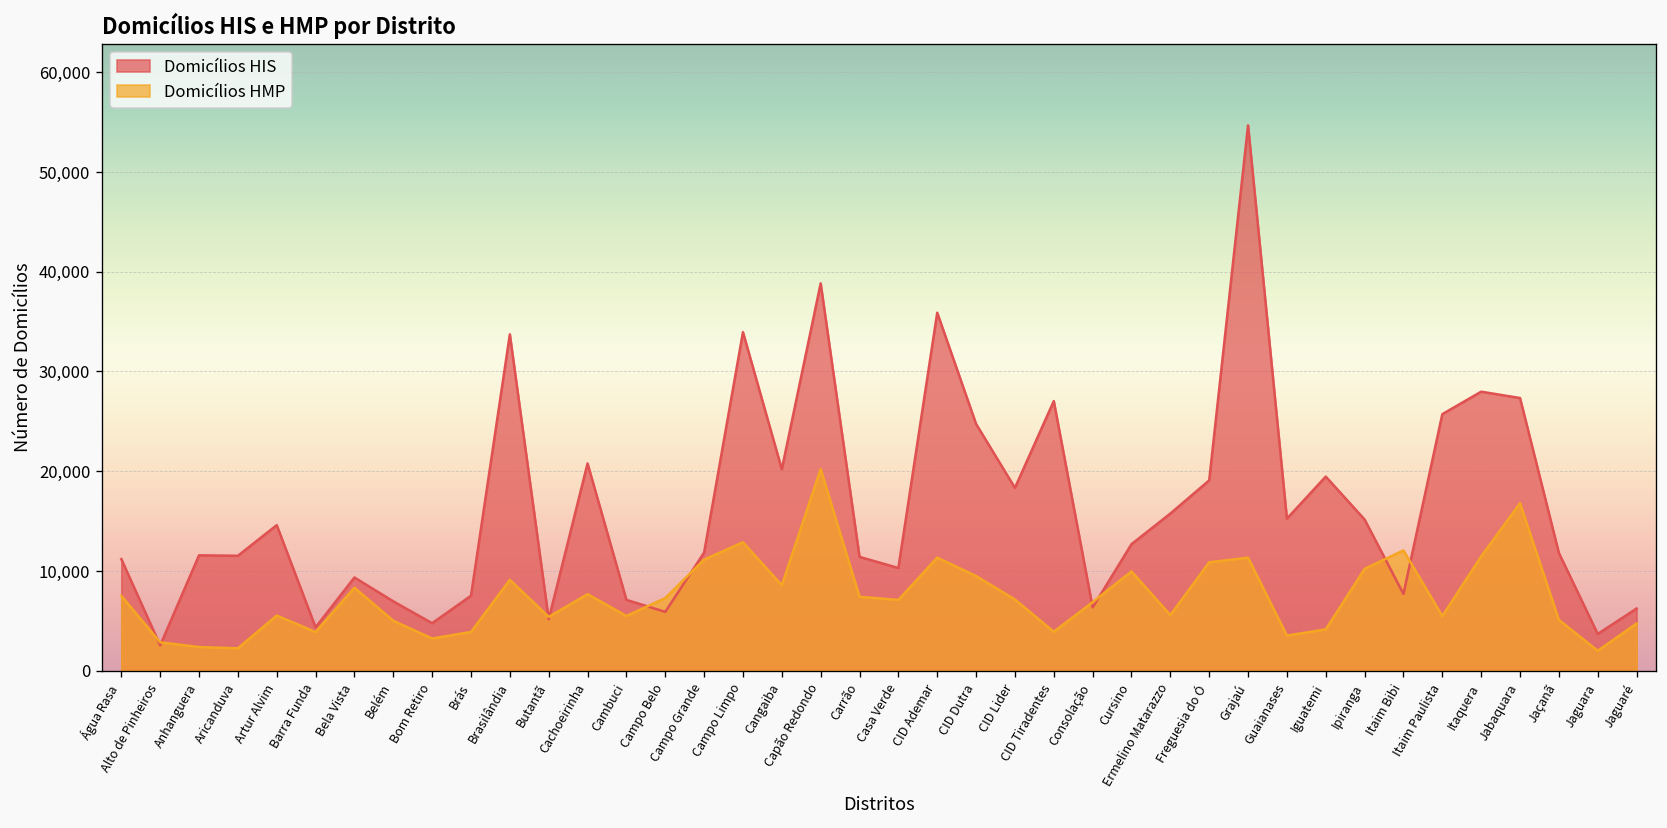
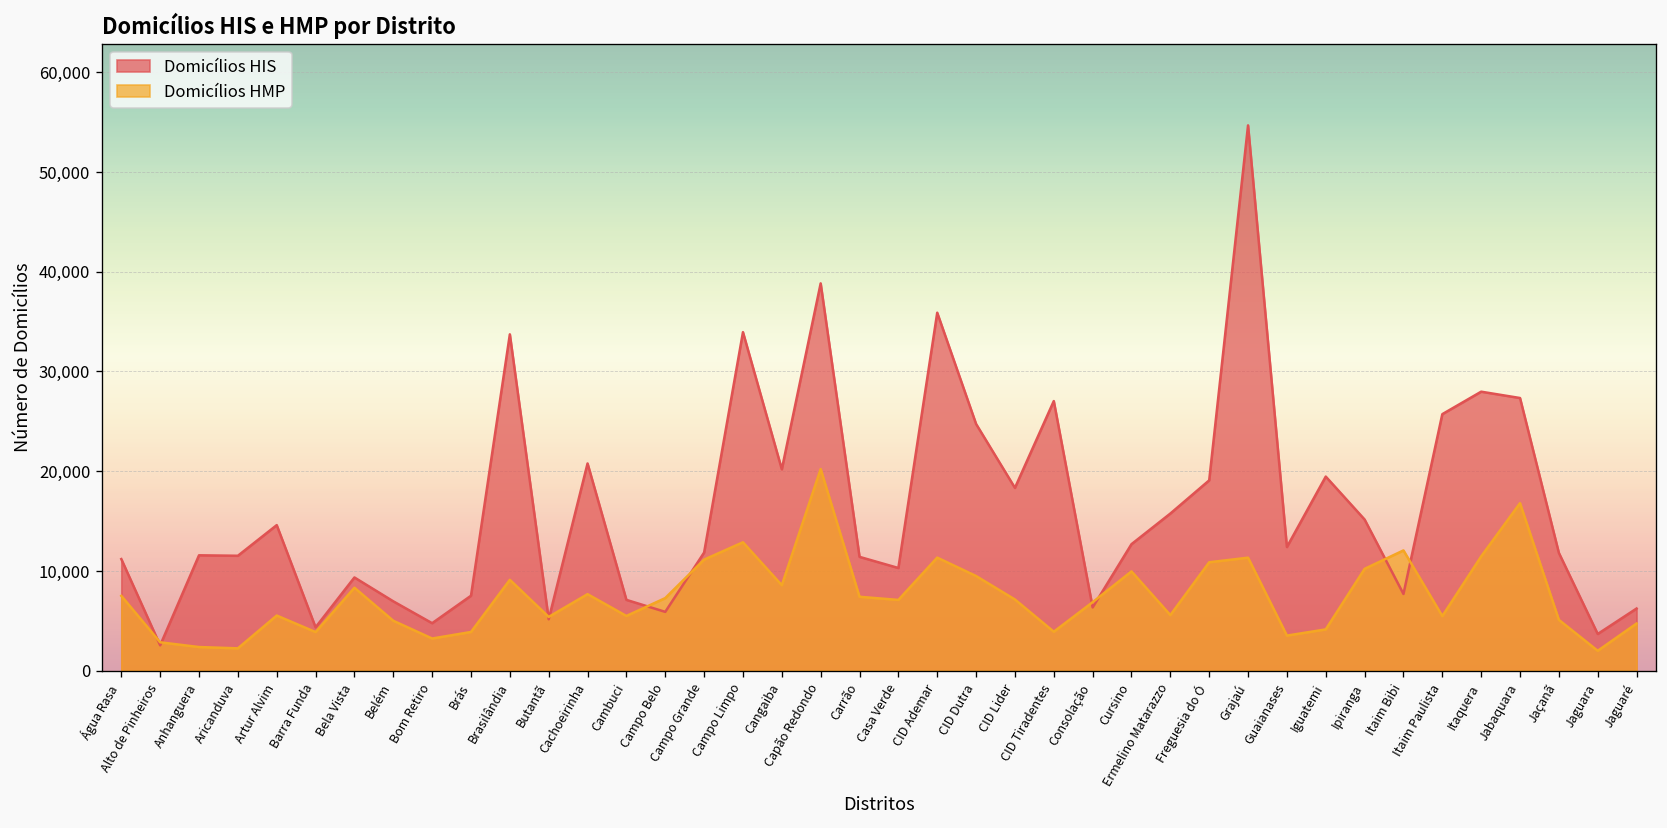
  {
    "Domicílios HIS": {
      "Água Rasa": "11,000",
      "Anhanguera": "12,000",
      "Aricanduva": "12,000",
      "Artur Alvim": "15,000",
      "Barra Funda": "4,000",
      "Bela Vista": "9,000",
      "Belém": "7,000",
      "Bom Retiro": "5,000",
      "Brás": "8,000",
      "Brasilândia": "34,000",
      "Cachoeirinha": "21,000",
      "Cambuci": "7,000",
      "Campo Belo": "6,000",
      "Campo Grande": "12,000",
      "Campo Limpo": "34,000",
      "Cangaiba": "20,000",
      "Capão Redondo": "39,000",
      "Carrão": "11,000",
      "Casa Verde": "10,000",
      "CID Ademar": "36,000",
      "CID Dutra": "25,000",
      "CID Lider": "18,000",
      "CID Tiradentes": "27,000",
      "Consolação": "6,000",
      "Cursino": "13,000",
      "Ermelino Matarazzo": "16,000",
      "Freguesia do Ó": "19,000",
      "Grajaú": "55,000",
-     "Guaianases": "15,000",
+     "Guaianases": "12,000",
      "Iguatemi": "19,000",
      "Ipiranga": "15,000",
      "Itaim Bibi": "8,000",
      "Itaim Paulista": "26,000",
      "Itaquera": "28,000",
      "Jabaquara": "27,000",
      "Jaçanã": "12,000",
      "Jaguara": "4,000",
      "Jaguaré": "6,000"
    },
    "Domicílios HMP": {
      "Água Rasa": "8,000",
      "Anhanguera": "2,000",
      "Aricanduva": "2,000",
      "Artur Alvim": "6,000",
      "Barra Funda": "4,000",
      "Bela Vista": "8,000",
      "Belém": "5,000",
      "Bom Retiro": "3,000",
      "Brás": "4,000",
      "Brasilândia": "9,000",
      "Cachoeirinha": "8,000",
      "Cambuci": "5,000",
      "Campo Belo": "7,000",
      "Campo Grande": "11,000",
      "Campo Limpo": "13,000",
      "Cangaiba": "9,000",
      "Capão Redondo": "20,000",
      "Carrão": "7,000",
      "Casa Verde": "7,000",
      "CID Ademar": "11,000",
      "CID Dutra": "9,000",
      "CID Lider": "7,000",
      "CID Tiradentes": "4,000",
      "Consolação": "7,000",
      "Cursino": "10,000",
      "Ermelino Matarazzo": "6,000",
      "Freguesia do Ó": "11,000",
      "Grajaú": "11,000",
      "Guaianases": "4,000",
      "Iguatemi": "4,000",
      "Ipiranga": "10,000",
      "Itaim Bibi": "12,000",
      "Itaim Paulista": "5,000",
      "Itaquera": "11,000",
      "Jabaquara": "17,000",
      "Jaçanã": "5,000",
      "Jaguara": "2,000",
      "Jaguaré": "5,000"
    }
  }
